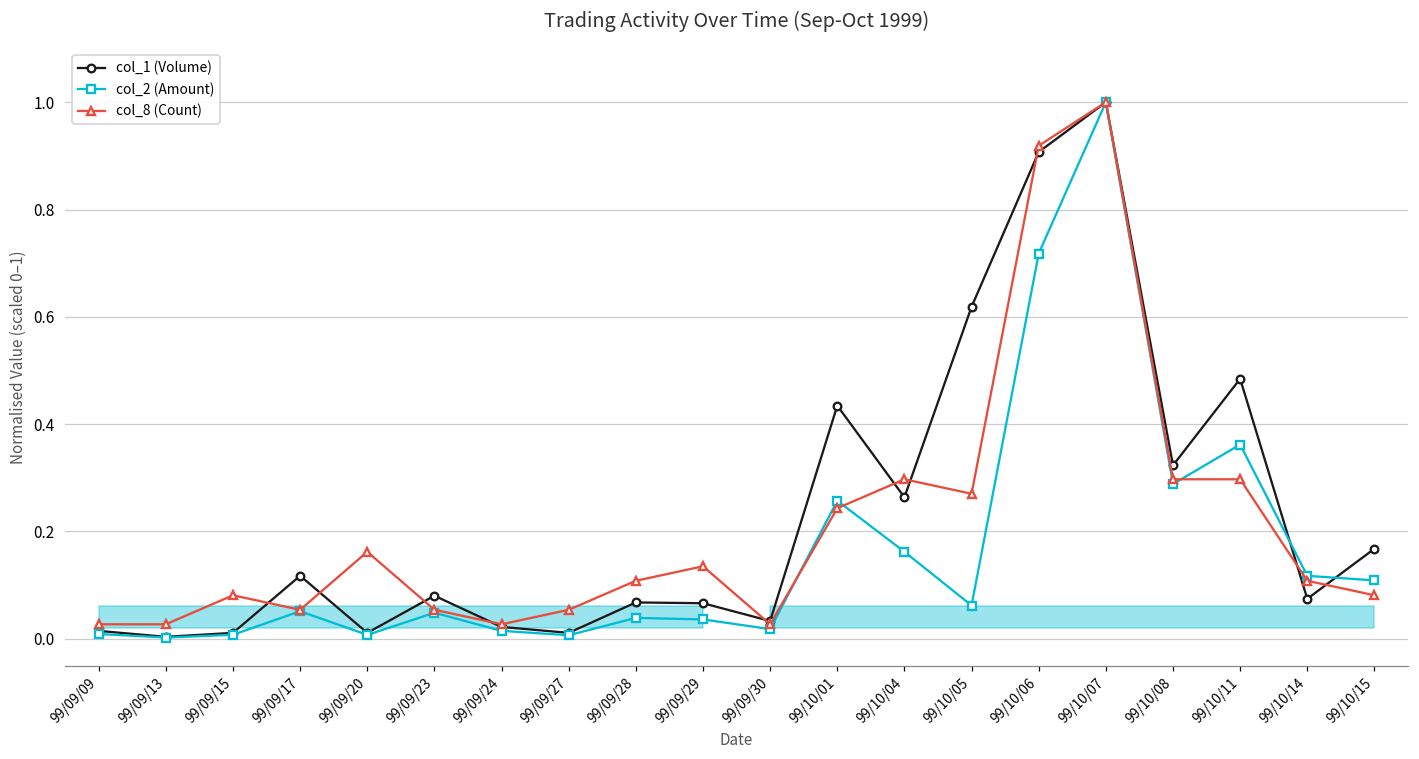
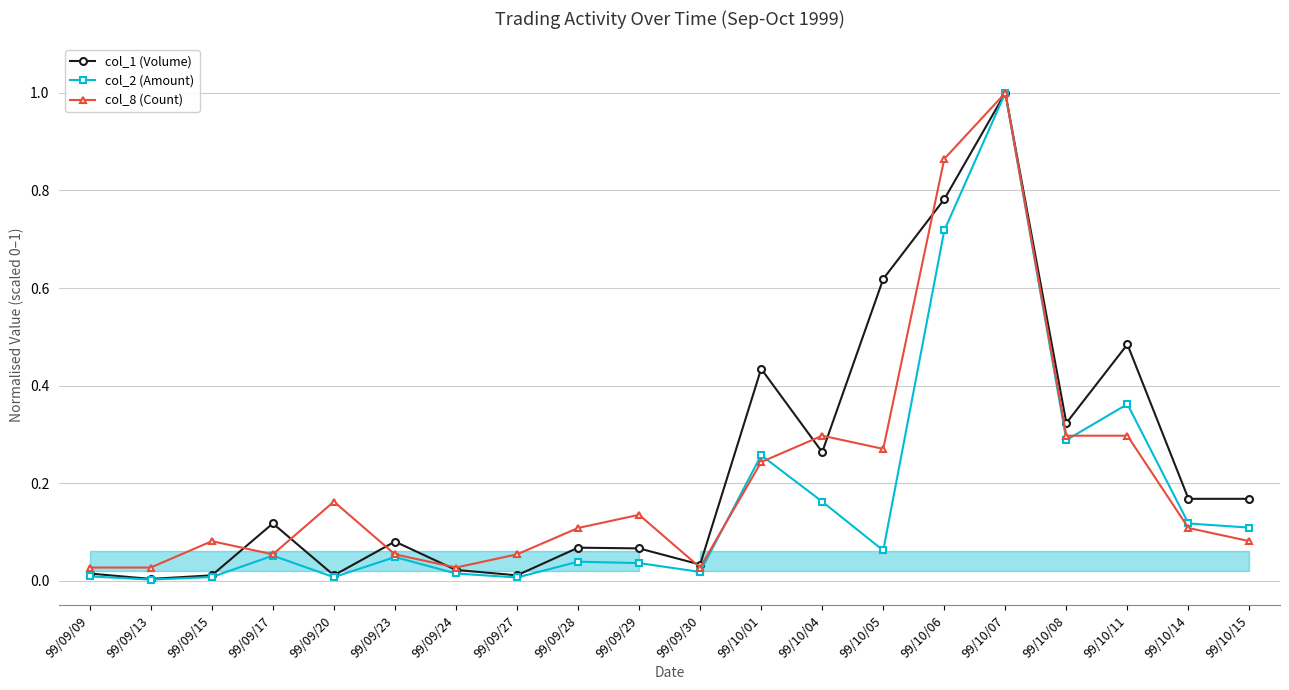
  {
    "col_1 (Volume)": {
      "99/09/09": 0.01,
      "99/09/17": 0.12,
      "99/09/23": 0.08,
      "99/09/28": 0.07,
      "99/09/29": 0.07,
      "99/09/30": 0.03,
      "99/10/01": 0.43,
      "99/10/04": 0.26,
      "99/10/05": 0.62,
-     "99/10/06": 0.91,
+     "99/10/06": 0.78,
      "99/10/08": 0.32,
      "99/10/11": 0.48,
-     "99/10/14": 0.07,
+     "99/10/14": 0.17,
      "99/10/15": 0.17
    },
    "col_8 (Count)": {
      "99/09/09": 0.03,
      "99/09/13": 0.03,
      "99/09/15": 0.08,
      "99/09/20": 0.16,
      "99/09/23": 0.05,
      "99/09/27": 0.05,
      "99/09/28": 0.11,
      "99/09/29": 0.14,
      "99/09/30": 0.03,
      "99/10/01": 0.24,
      "99/10/04": 0.30,
      "99/10/05": 0.27,
-     "99/10/06": 0.92,
+     "99/10/06": 0.86,
      "99/10/08": 0.30,
      "99/10/11": 0.30,
      "99/10/14": 0.11,
      "99/10/15": 0.08
    }
  }
